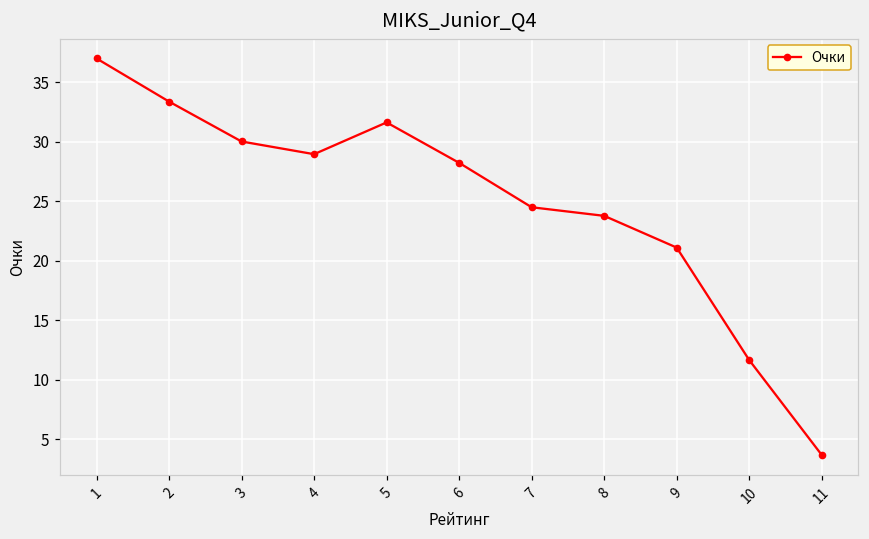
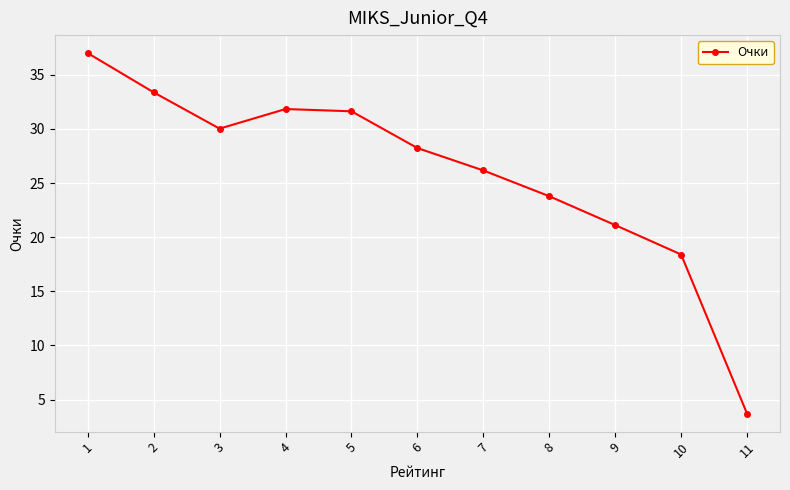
  {
    "1": 37.0,
    "2": 33.4,
    "3": 30.0,
-   "4": 29.0,
+   "4": 31.8,
    "5": 31.6,
    "6": 28.2,
-   "7": 24.5,
+   "7": 26.2,
    "8": 23.8,
    "9": 21.1,
-   "10": 11.7,
+   "10": 18.4,
    "11": 3.7
  }
